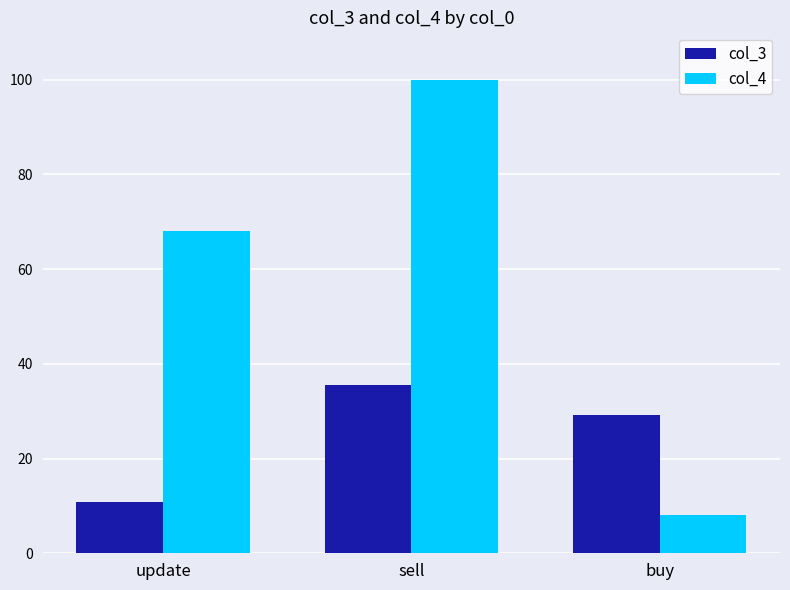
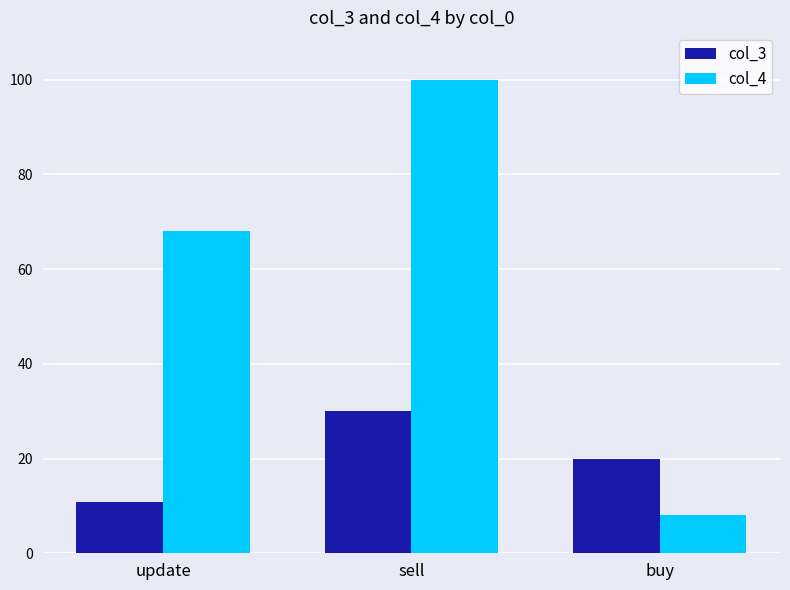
  {
    "col_3": {
      "update": 11,
-     "sell": 36,
-     "buy": 29
+     "sell": 30,
+     "buy": 20
    },
    "col_4": {
      "update": 68,
      "sell": 100,
      "buy": 8
    }
  }
